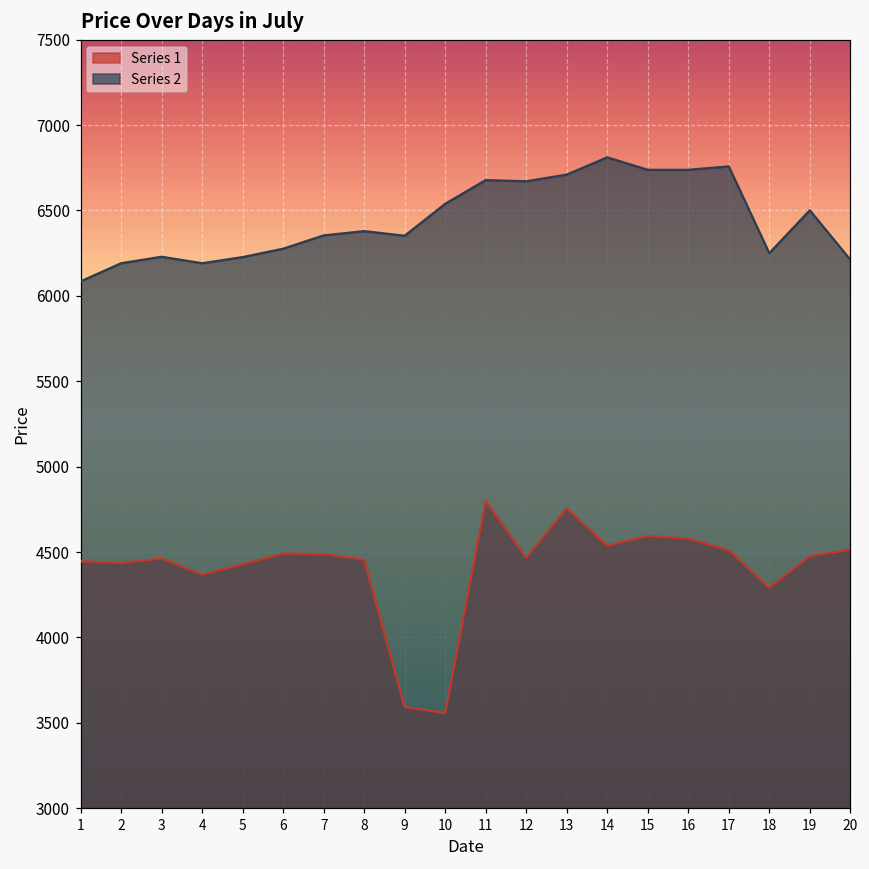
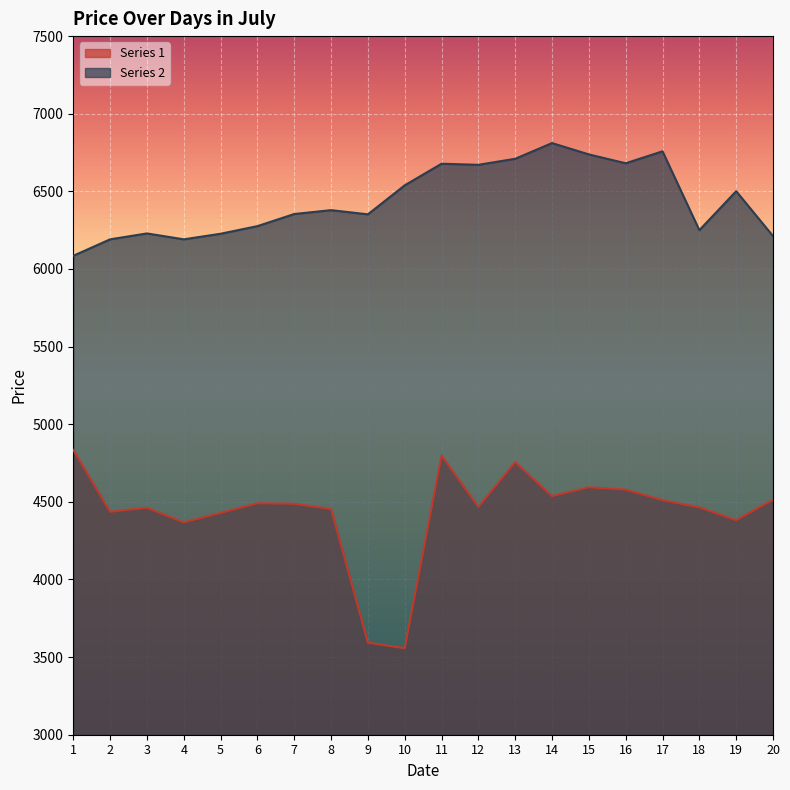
  {
    "Series 1": {
-     "1": 4450,
+     "1": 4830,
      "2": 4440,
      "3": 4460,
      "4": 4370,
      "5": 4430,
      "6": 4490,
      "7": 4490,
      "8": 4450,
      "9": 3590,
      "10": 3560,
      "11": 4800,
      "12": 4470,
      "13": 4760,
      "14": 4540,
      "15": 4590,
      "16": 4580,
      "17": 4510,
-     "18": 4290,
-     "19": 4480,
+     "18": 4470,
+     "19": 4380,
      "20": 4510
    },
    "Series 2": {
      "1": 6090,
      "2": 6190,
      "3": 6230,
      "4": 6190,
      "5": 6230,
      "6": 6280,
      "7": 6350,
      "8": 6380,
      "9": 6350,
      "10": 6540,
      "11": 6680,
      "12": 6670,
      "13": 6710,
      "14": 6810,
      "15": 6740,
-     "16": 6740,
+     "16": 6680,
      "17": 6760,
      "18": 6250,
      "19": 6500,
      "20": 6210
    }
  }
